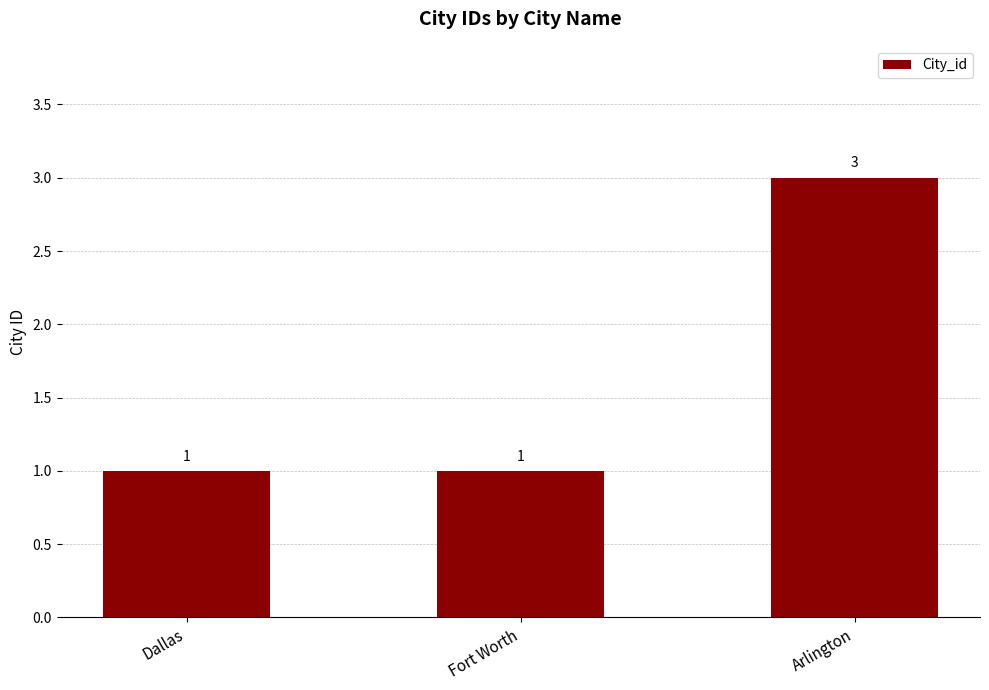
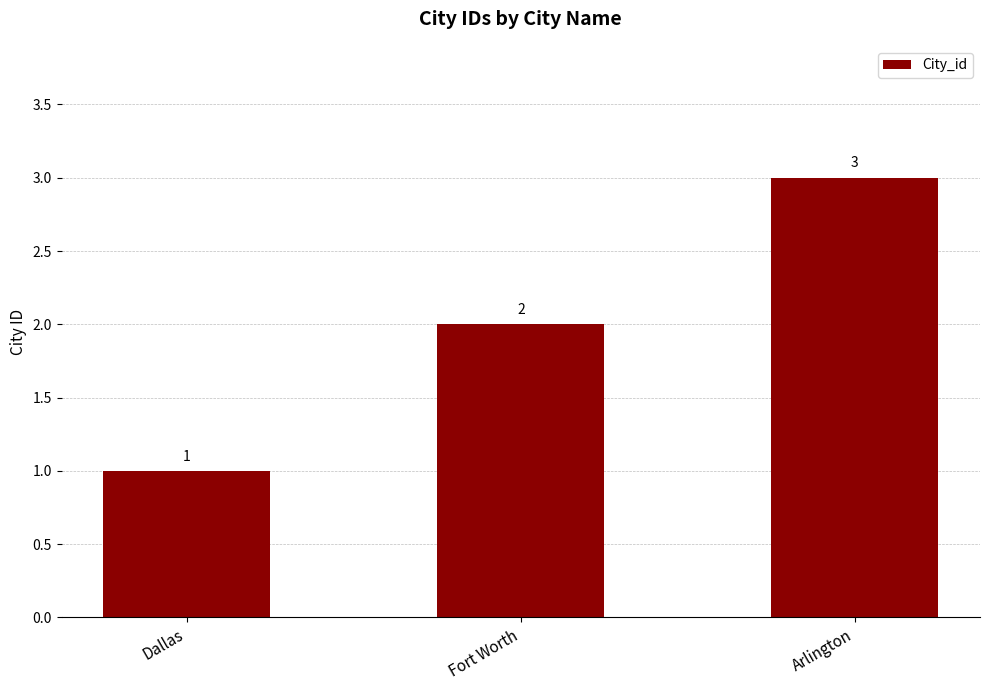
  {
    "Dallas": 1,
-   "Fort Worth": 1,
+   "Fort Worth": 2,
    "Arlington": 3
  }
